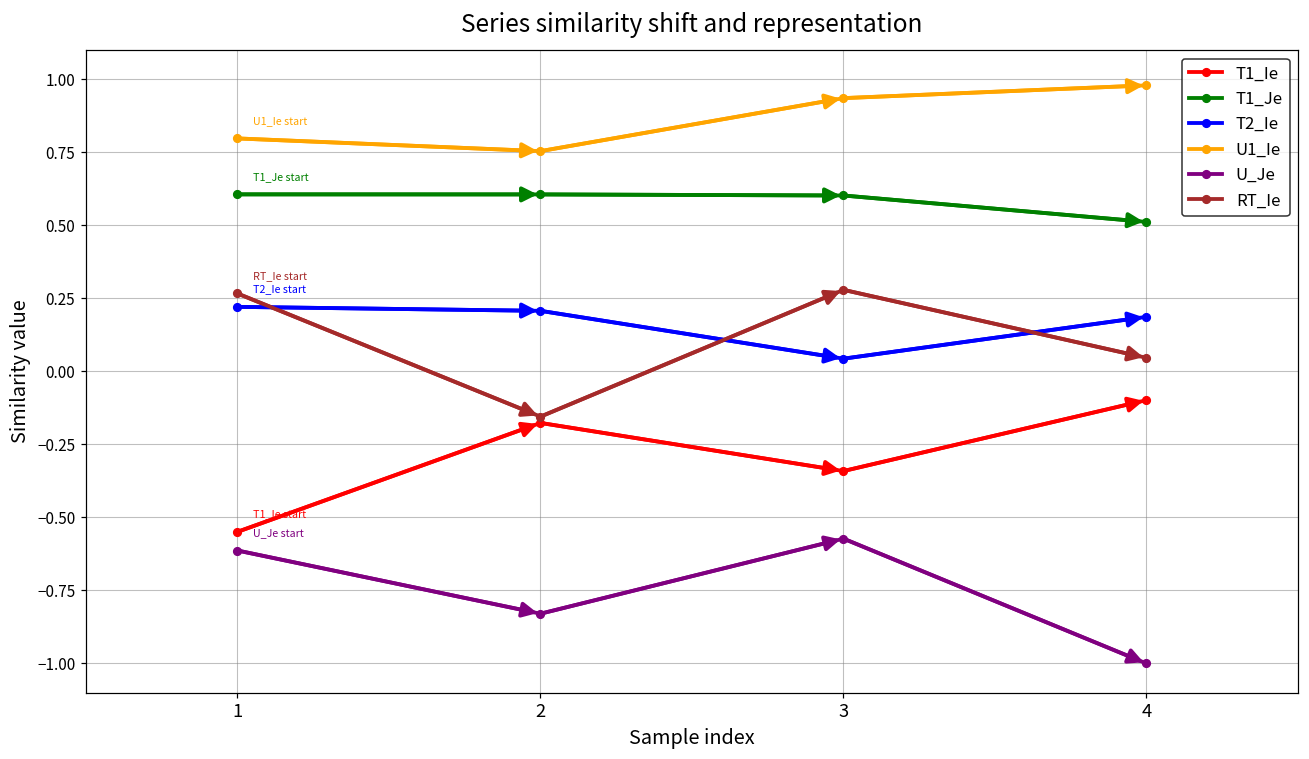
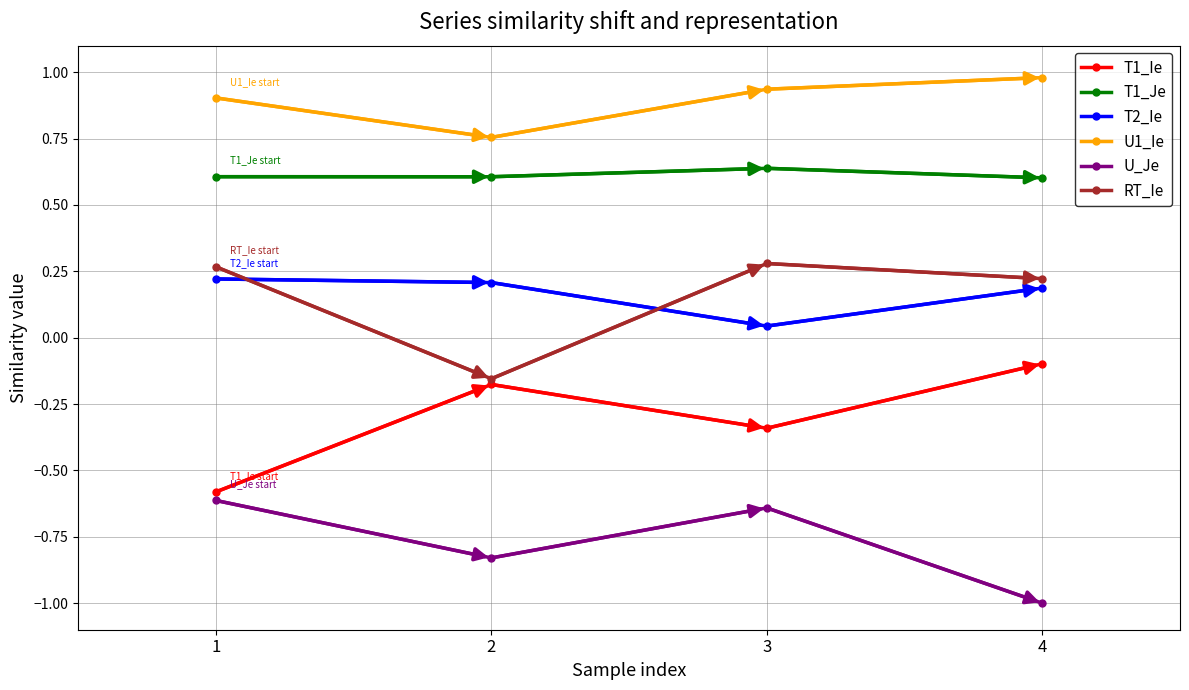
  {
    "T1_Ie": {
-     "1": -0.55,
+     "1": -0.58,
      "2": -0.18,
      "3": -0.34,
      "4": -0.10
    },
    "T1_Je": {
      "1": 0.61,
      "2": 0.61,
-     "3": 0.60,
-     "4": 0.51
+     "3": 0.64,
+     "4": 0.60
    },
    "T2_Ie": {
      "1": 0.22,
      "2": 0.21,
      "3": 0.04,
      "4": 0.19
    },
    "U1_Ie": {
-     "1": 0.80,
+     "1": 0.90,
      "2": 0.75,
      "3": 0.94,
      "4": 0.98
    },
    "U_Je": {
      "1": -0.61,
      "2": -0.83,
-     "3": -0.57,
+     "3": -0.64,
      "4": -1.00
    },
    "RT_Ie": {
      "1": 0.27,
      "2": -0.15,
      "3": 0.28,
-     "4": 0.05
+     "4": 0.22
    }
  }
